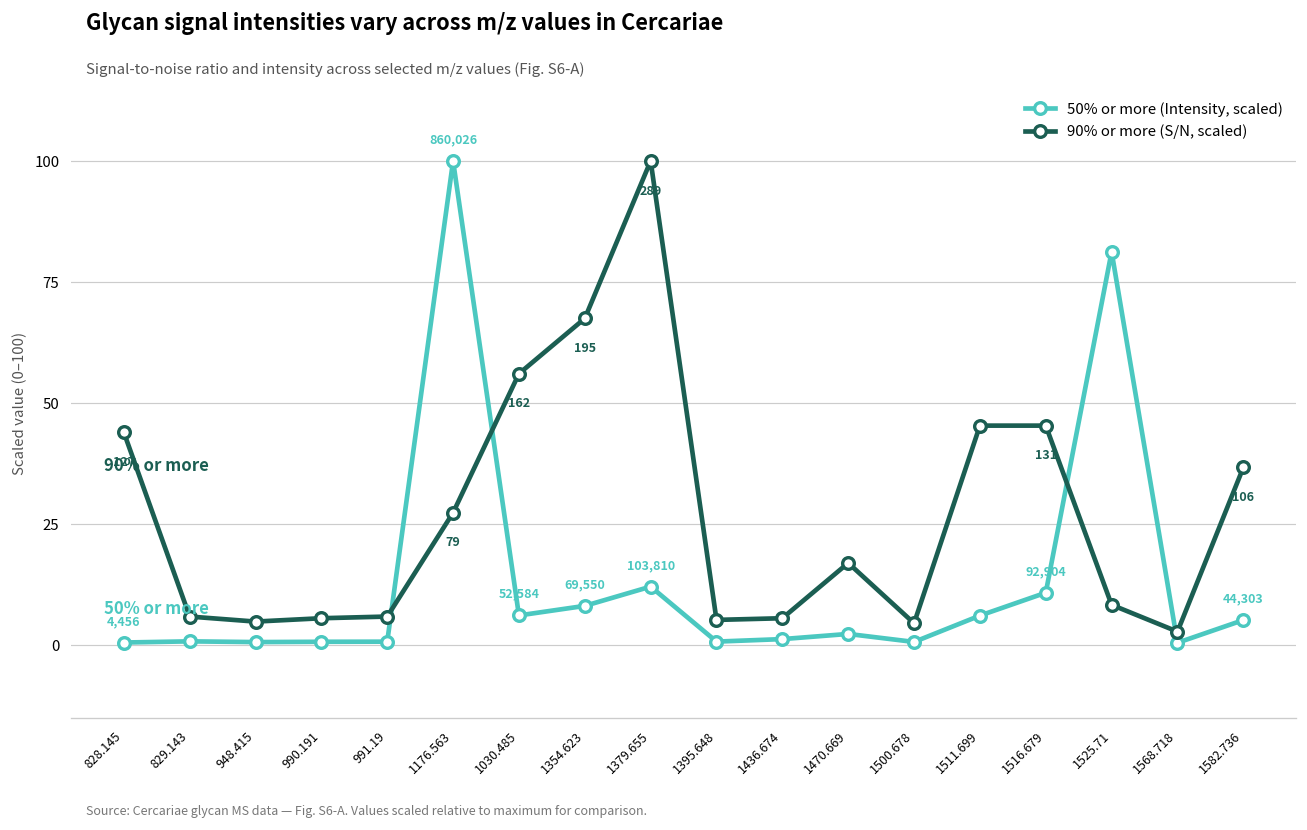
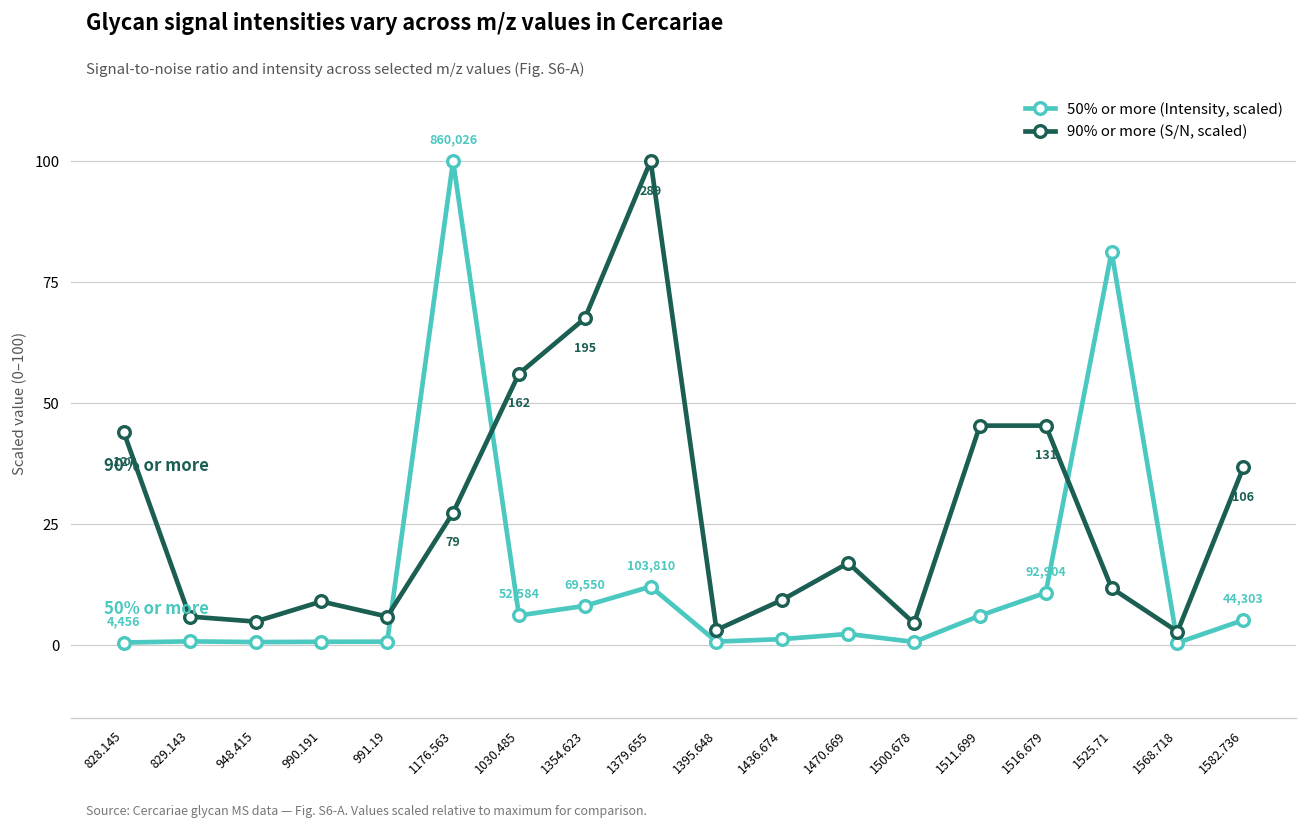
  {
    "50% or more (Intensity, scaled)": {
      "829.143": 1,
      "948.415": 1,
      "990.191": 1,
      "991.19": 1,
      "1395.648": 1,
      "1436.674": 1,
      "1470.669": 2,
      "1500.678": 1,
      "1511.699": 6,
      "1525.71": 81,
      "1568.718": 0
    },
    "90% or more (S/N, scaled)": {
      "948.415": 5,
-     "990.191": 6,
+     "990.191": 9,
      "991.19": 6,
-     "1395.648": 5,
-     "1436.674": 6,
+     "1395.648": 3,
+     "1436.674": 9,
      "1470.669": 17,
      "1500.678": 4,
      "1511.699": 45,
-     "1525.71": 8,
+     "1525.71": 12,
      "1568.718": 3
    }
  }
